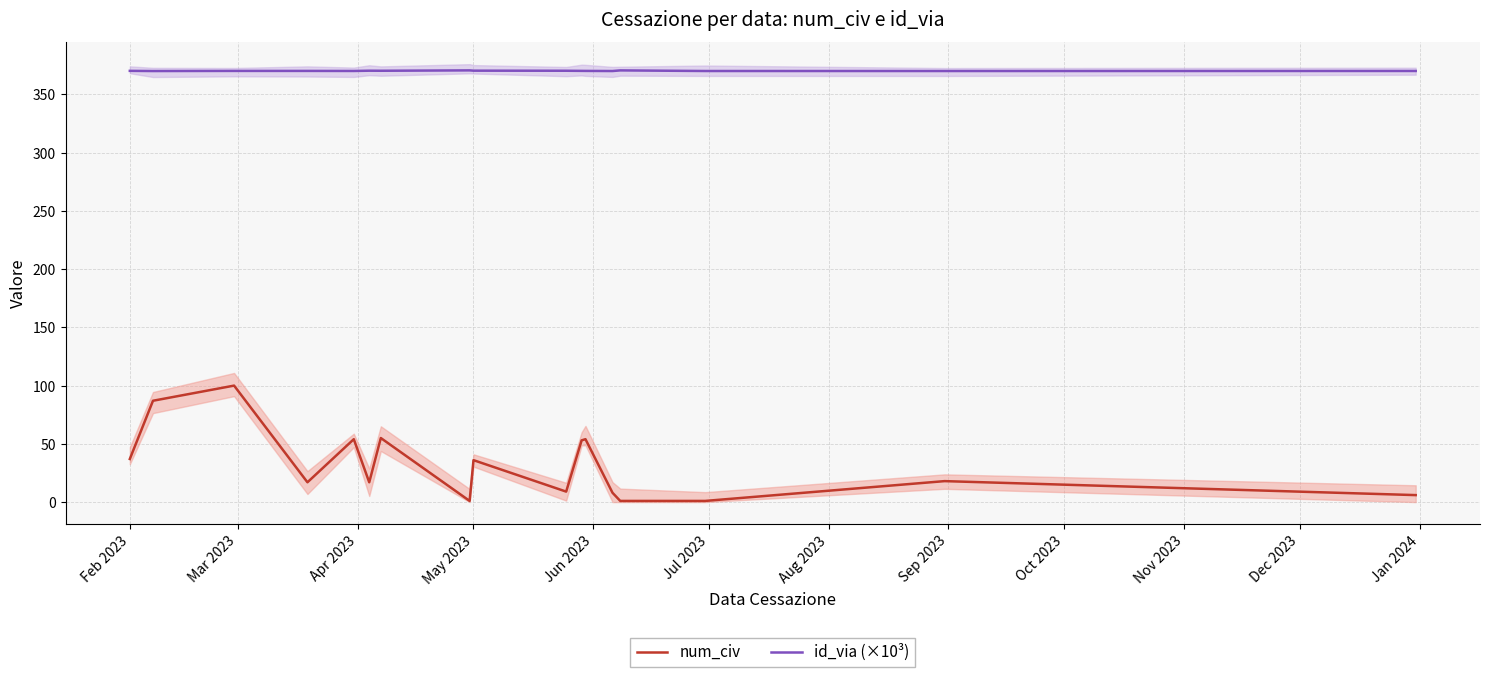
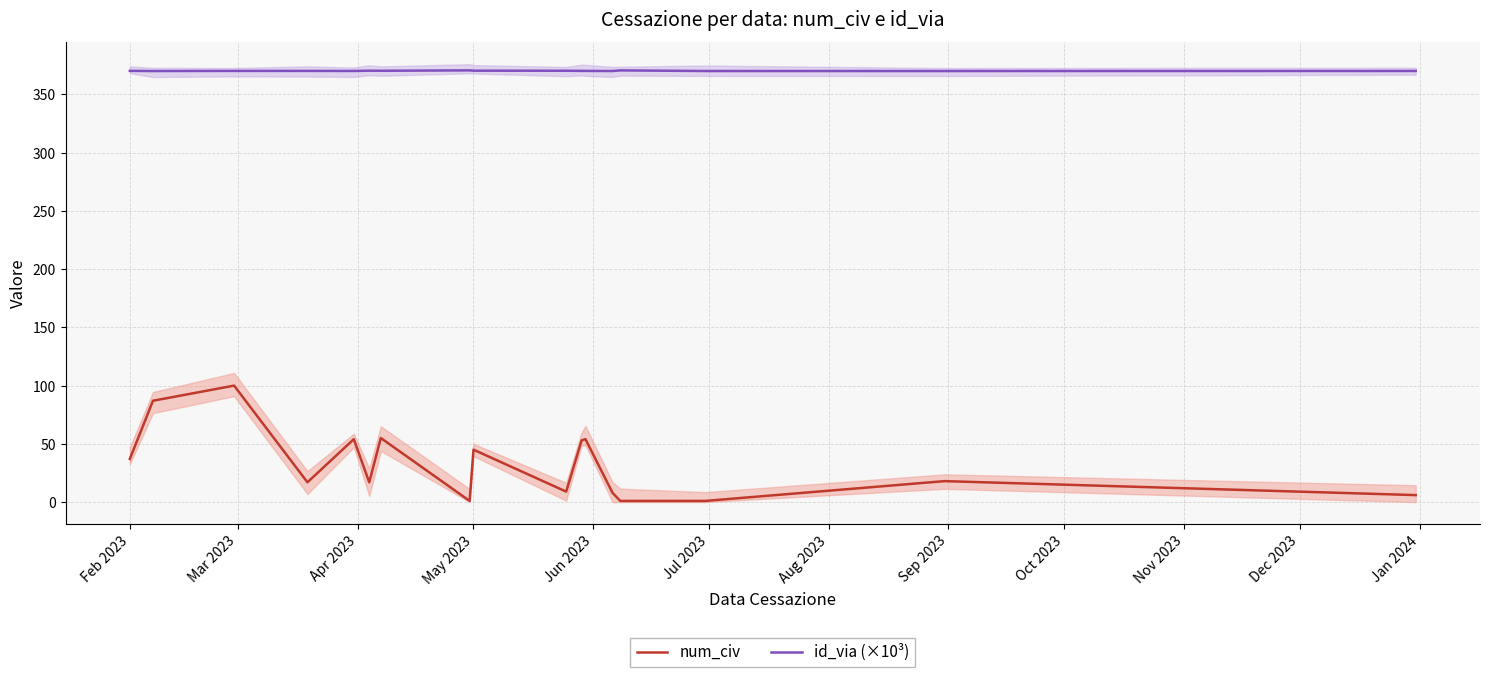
  {
    "num_civ": {
      "Feb 2023": 37,
-     "May 2023": 36
+     "May 2023": 45
    },
    "id_via (×10³)": {
      "Feb 2023": 370,
      "May 2023": 370
    }
  }
